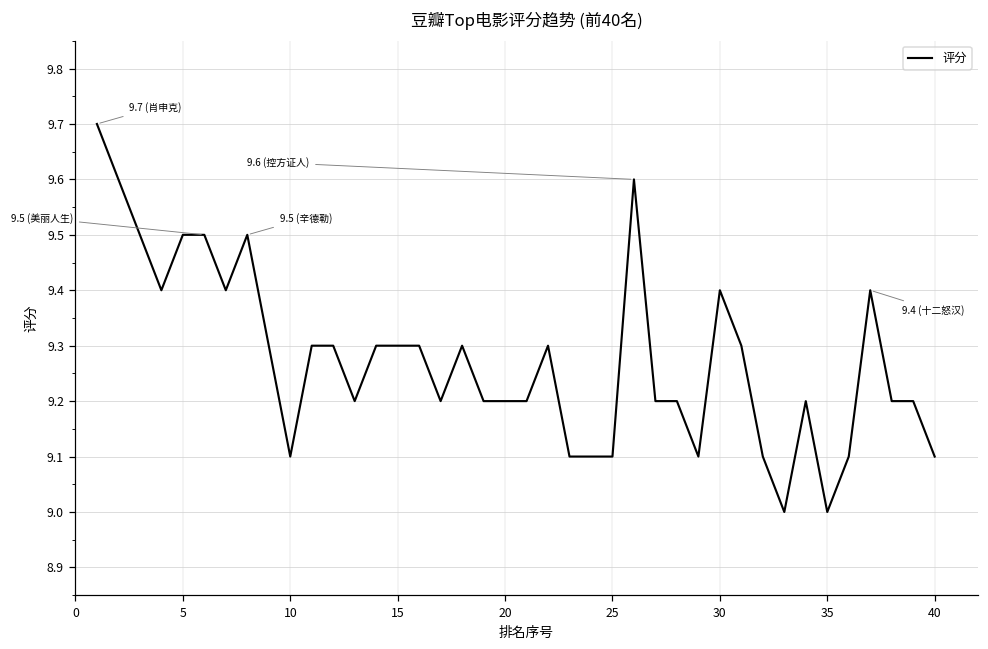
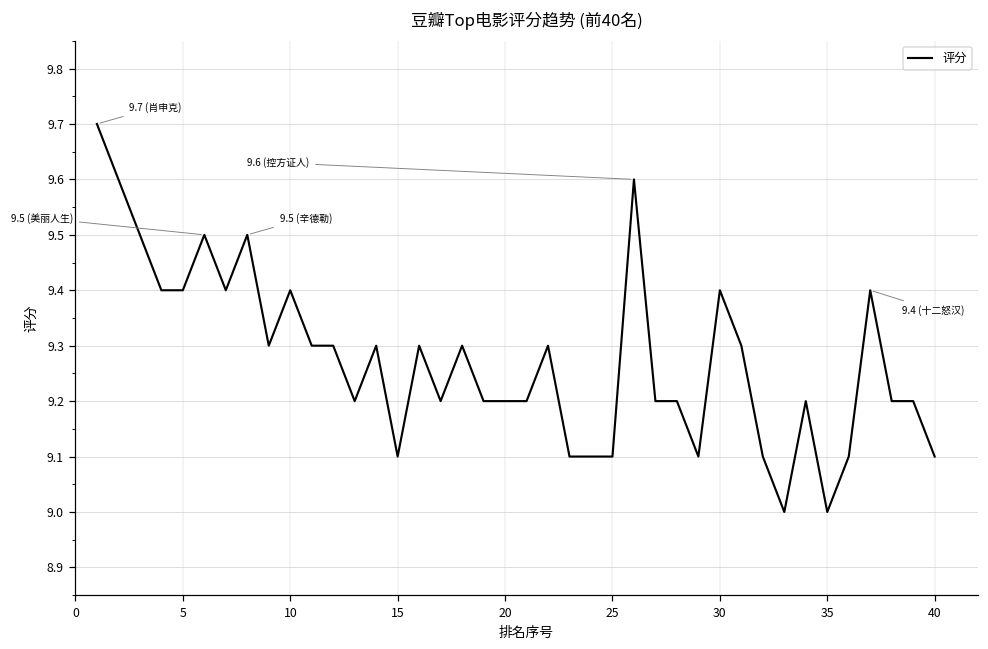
  {
-   "5": 9.5,
-   "10": 9.1,
-   "15": 9.3,
+   "5": 9.4,
+   "10": 9.4,
+   "15": 9.1,
    "20": 9.2,
    "25": 9.1,
    "30": 9.4,
    "35": 9.0,
    "40": 9.1
  }
